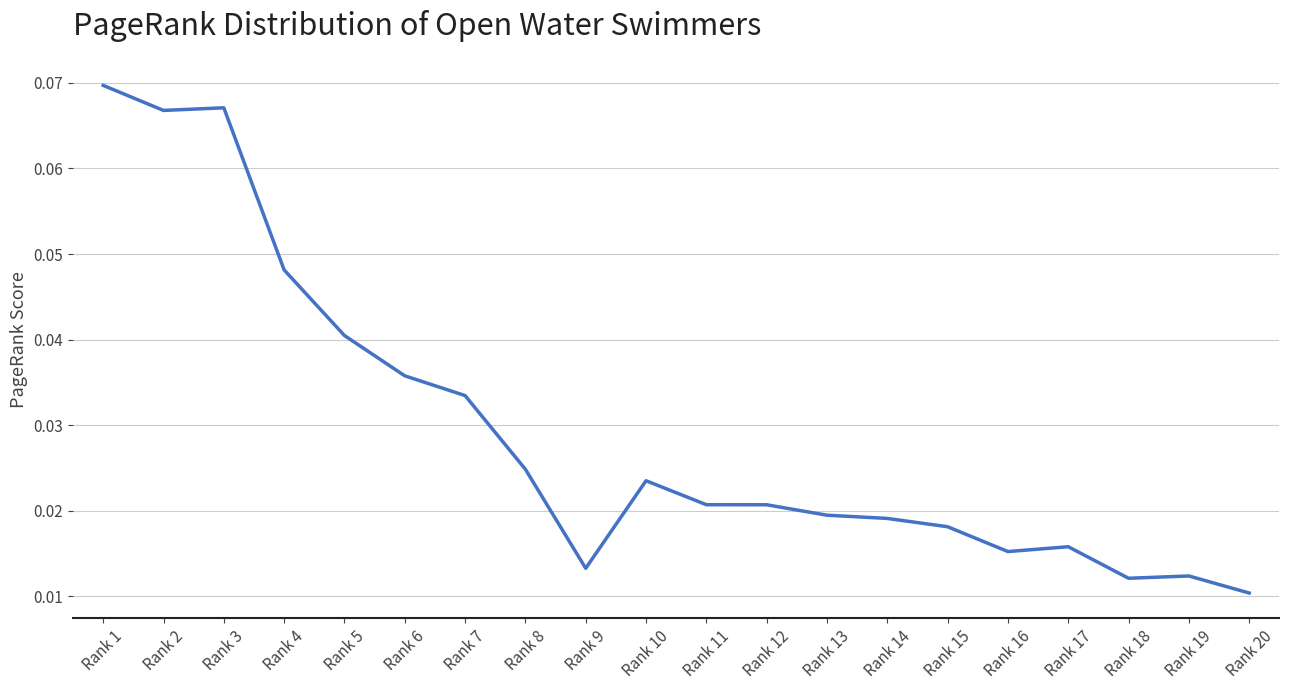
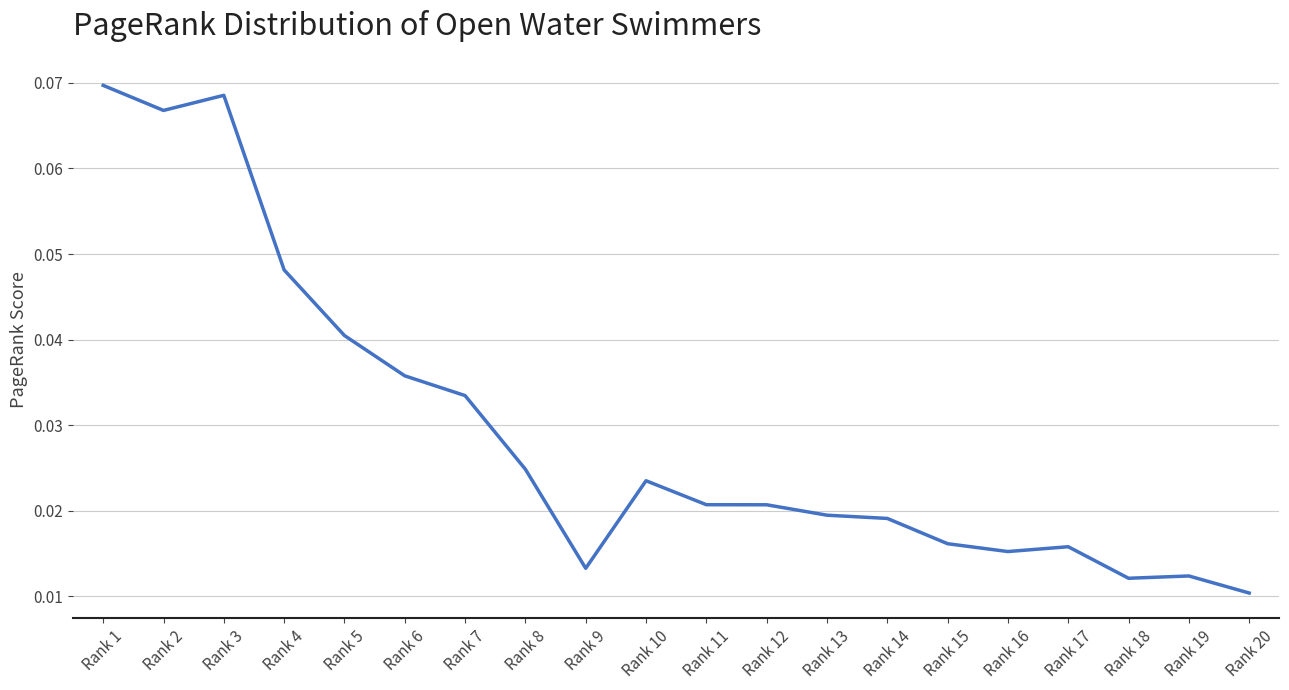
  {
    "Rank 1": 0.070,
    "Rank 2": 0.067,
-   "Rank 3": 0.067,
+   "Rank 3": 0.069,
    "Rank 4": 0.048,
    "Rank 5": 0.040,
    "Rank 6": 0.036,
    "Rank 7": 0.033,
    "Rank 8": 0.025,
    "Rank 9": 0.013,
    "Rank 10": 0.024,
    "Rank 11": 0.021,
    "Rank 12": 0.021,
    "Rank 13": 0.019,
    "Rank 14": 0.019,
-   "Rank 15": 0.018,
+   "Rank 15": 0.016,
    "Rank 16": 0.015,
    "Rank 17": 0.016,
    "Rank 18": 0.012,
    "Rank 19": 0.012,
    "Rank 20": 0.010
  }
